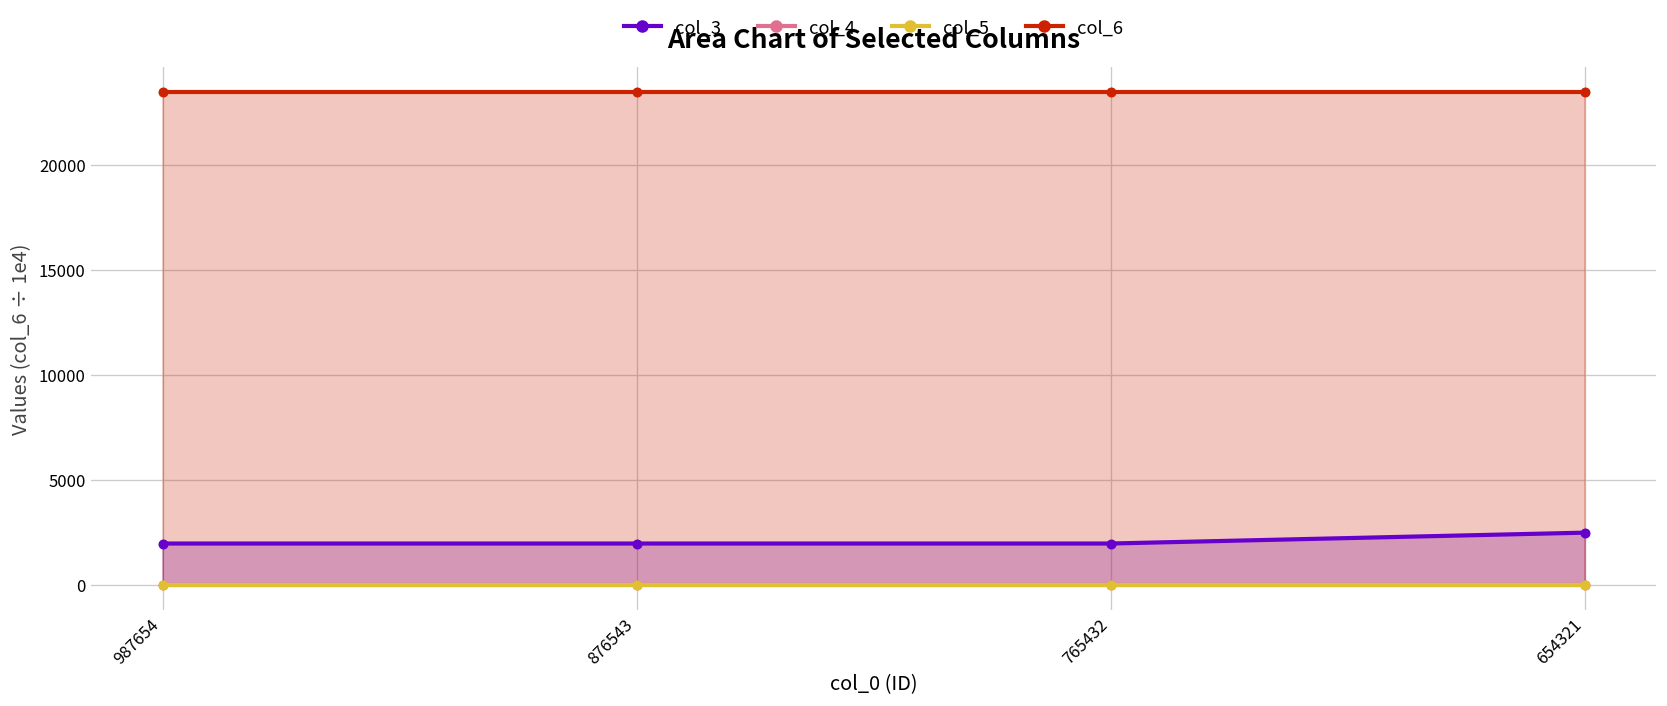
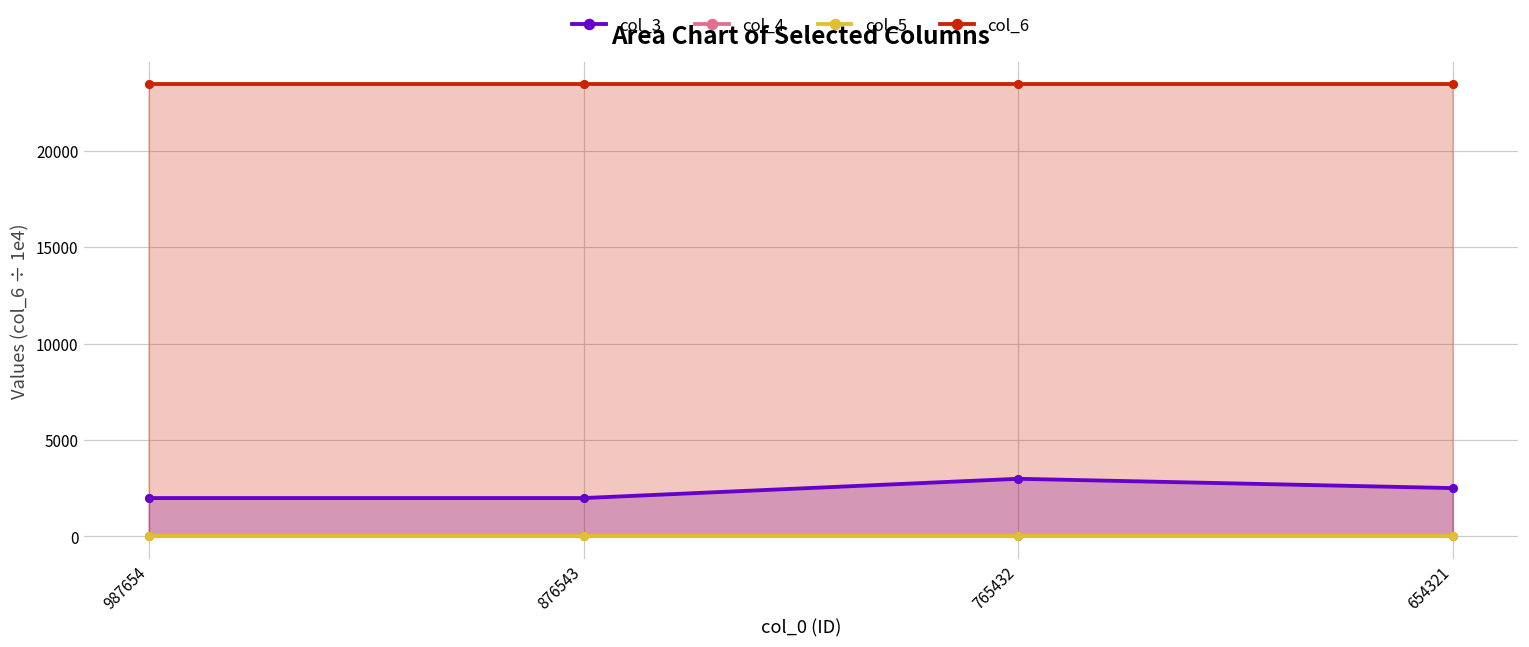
  {
    "col_3": {
      "987654": 2000,
      "876543": 2000,
-     "765432": 2000,
+     "765432": 3000,
      "654321": 2500
    },
    "col_5": {
      "987654": 0,
      "876543": 0,
      "765432": 0,
      "654321": 0
    },
    "col_6": {
      "987654": 23500,
      "876543": 23500,
      "765432": 23500,
      "654321": 23500
    }
  }
